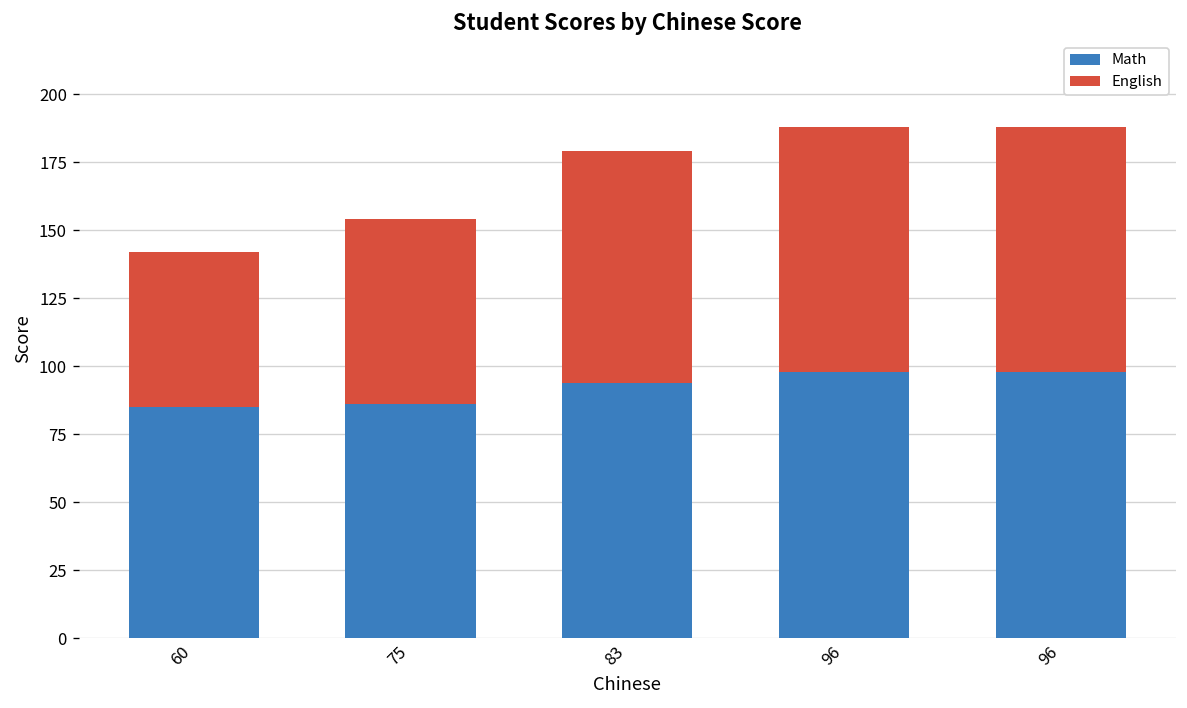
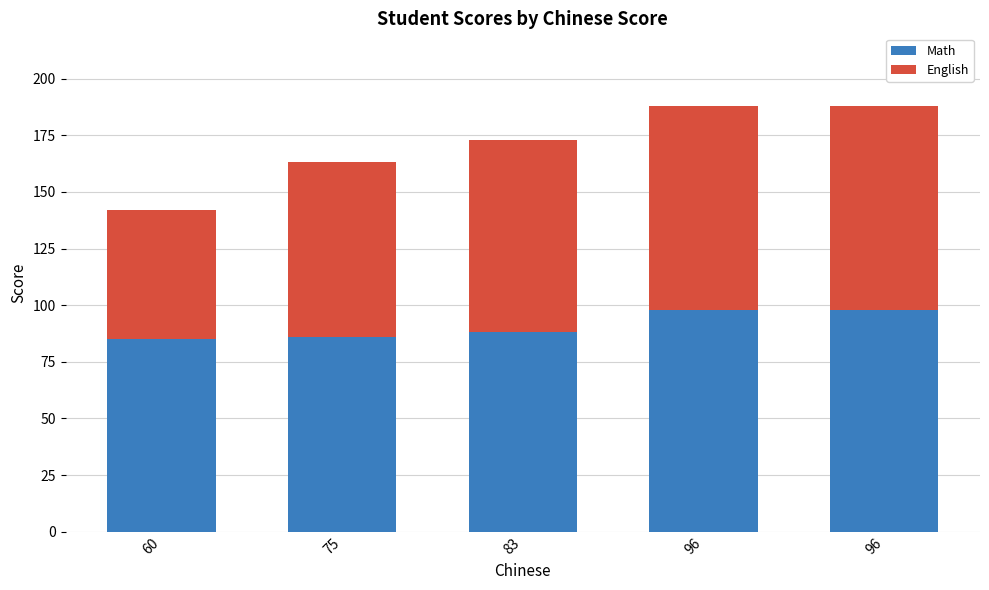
  {
    "Math": {
      "60": 85,
      "75": 86,
-     "83": 94
+     "83": 88
    },
    "English": {
      "60": 57,
-     "75": 68,
+     "75": 77,
      "83": 85
    }
  }
